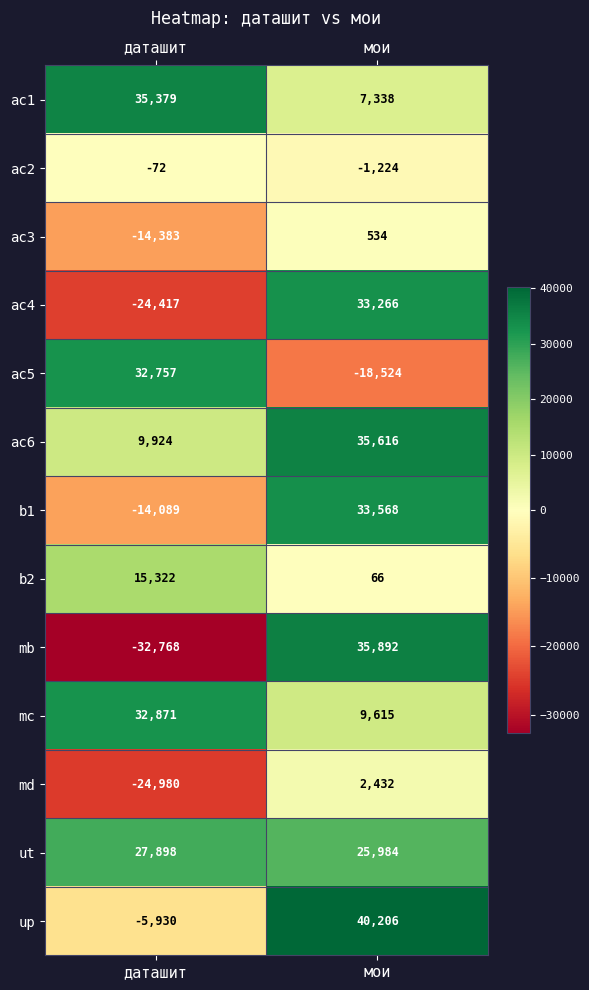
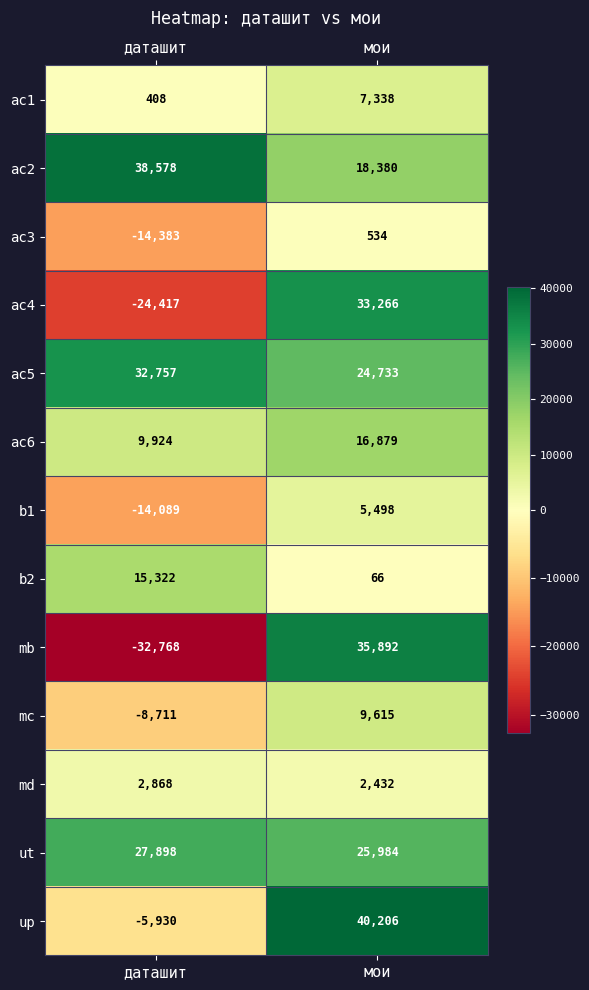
  {
    "ac1": {
-     "даташит": "35,379",
+     "даташит": "408",
      "мои": "7,338"
    },
    "ac2": {
-     "даташит": "-72",
-     "мои": "-1,224"
+     "даташит": "38,578",
+     "мои": "18,380"
    },
    "ac3": {
      "мои": "534"
    },
    "ac4": {
      "мои": "33,266"
    },
    "ac5": {
-     "мои": "-18,524"
+     "мои": "24,733"
    },
    "ac6": {
-     "мои": "35,616"
+     "мои": "16,879"
    },
    "b1": {
-     "мои": "33,568"
+     "мои": "5,498"
    },
    "b2": {
      "мои": "66"
    },
    "mb": {
      "мои": "35,892"
    },
    "mc": {
-     "даташит": "32,871",
+     "даташит": "-8,711",
      "мои": "9,615"
    },
    "md": {
-     "даташит": "-24,980",
+     "даташит": "2,868",
      "мои": "2,432"
    },
    "ut": {
      "мои": "25,984"
    },
    "up": {
      "мои": "40,206"
    }
  }
